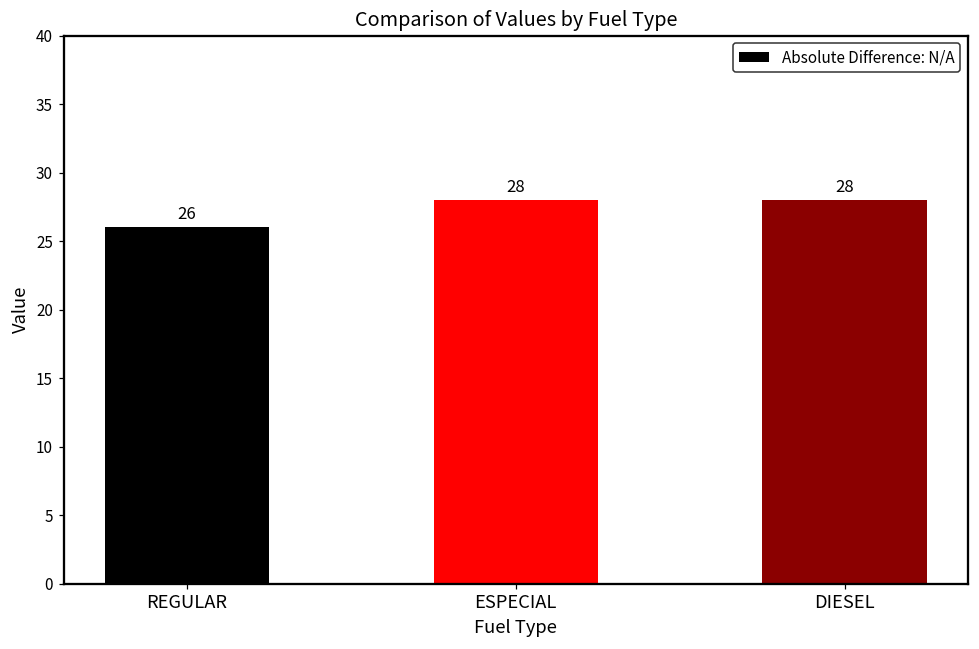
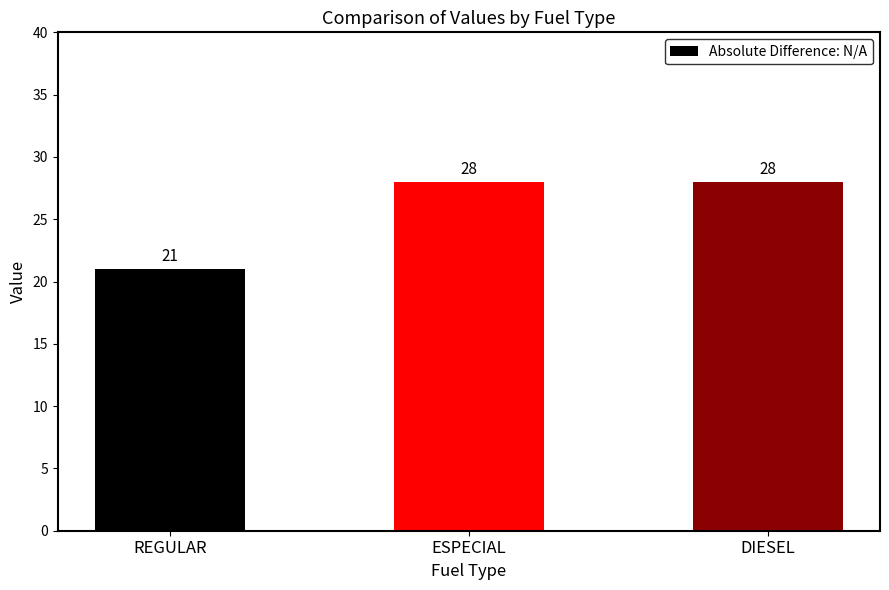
  {
-   "REGULAR": 26,
+   "REGULAR": 21,
    "ESPECIAL": 28,
    "DIESEL": 28
  }
